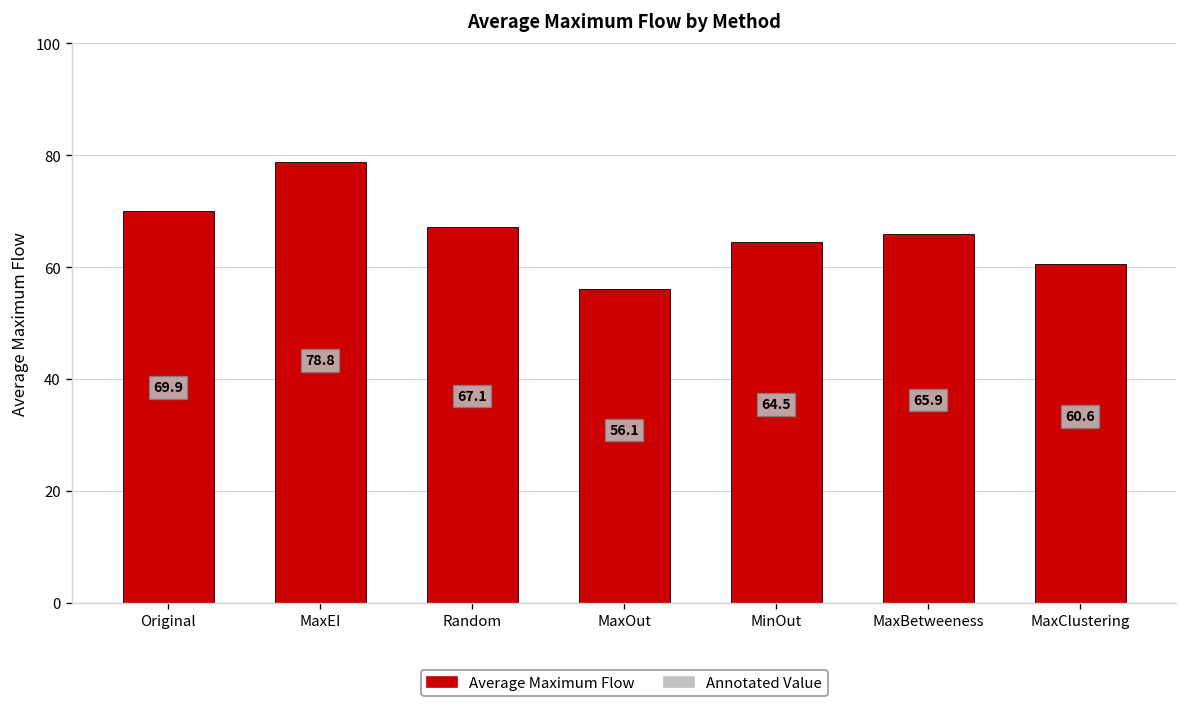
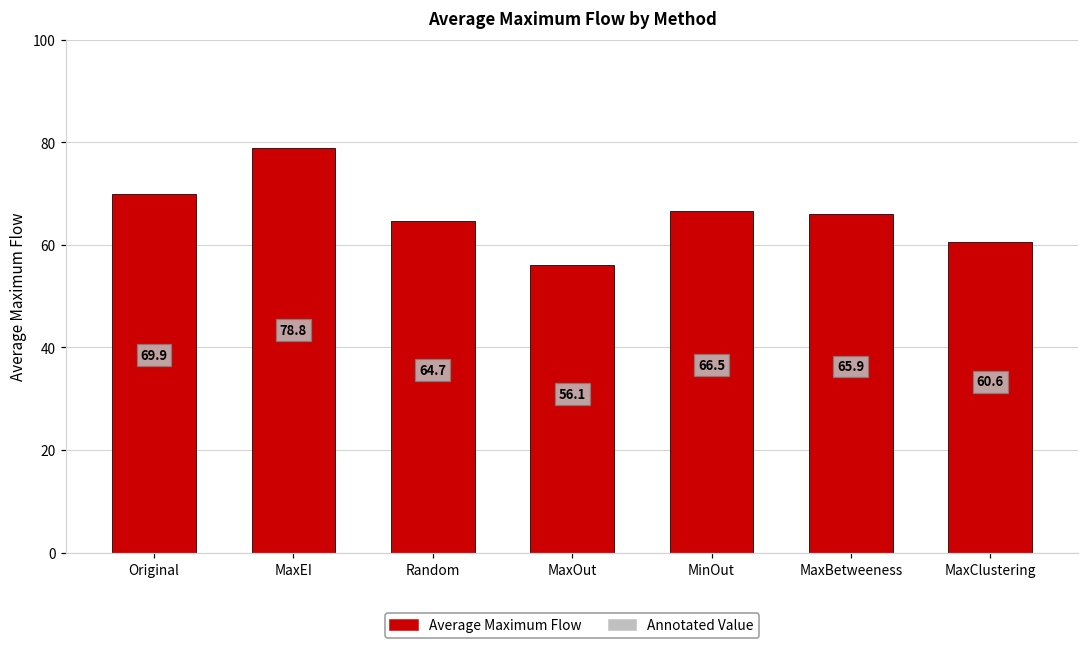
  {
-   "Random": 67.1,
-   "MinOut": 64.5
+   "Random": 64.7,
+   "MinOut": 66.5
  }
